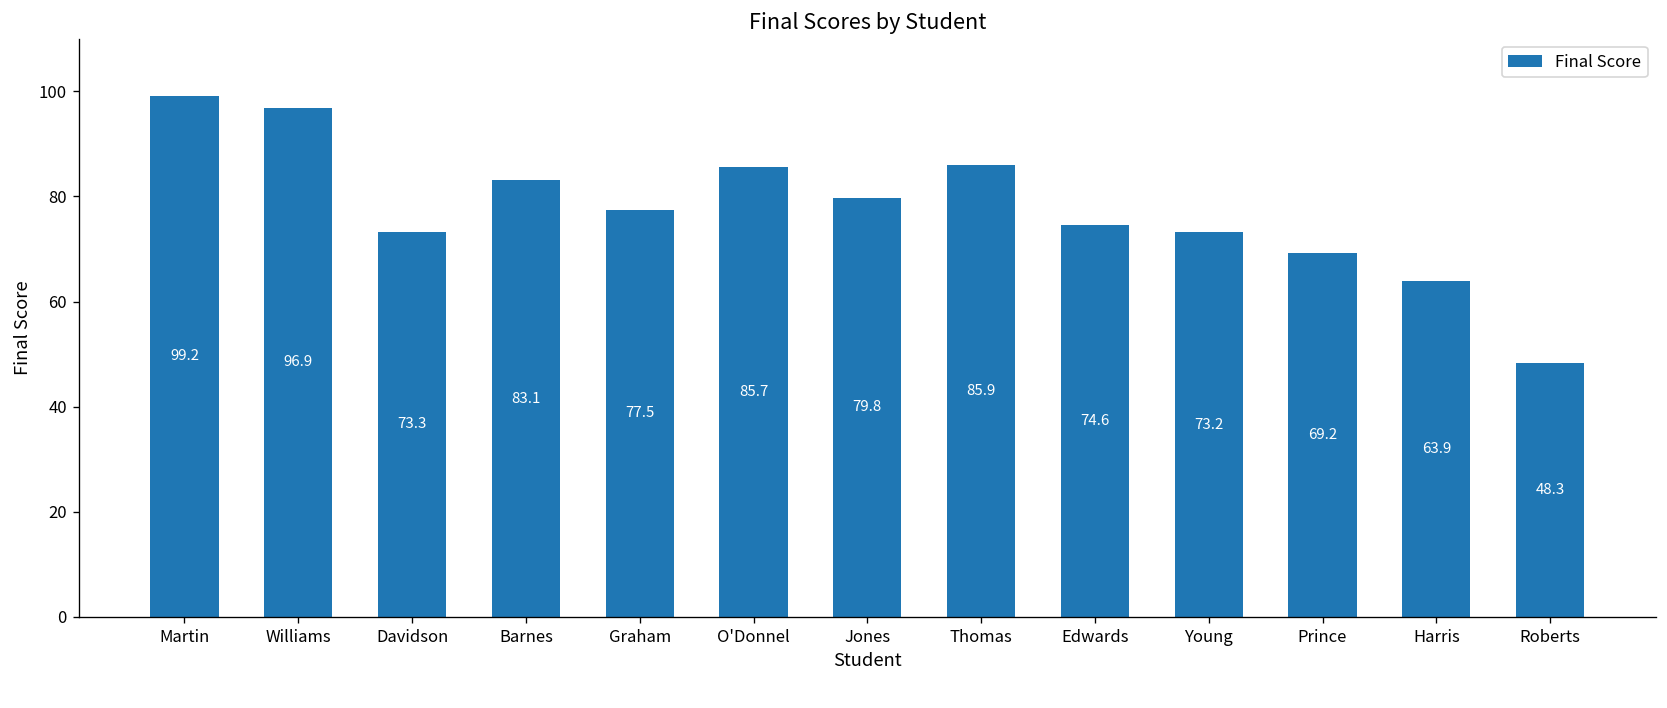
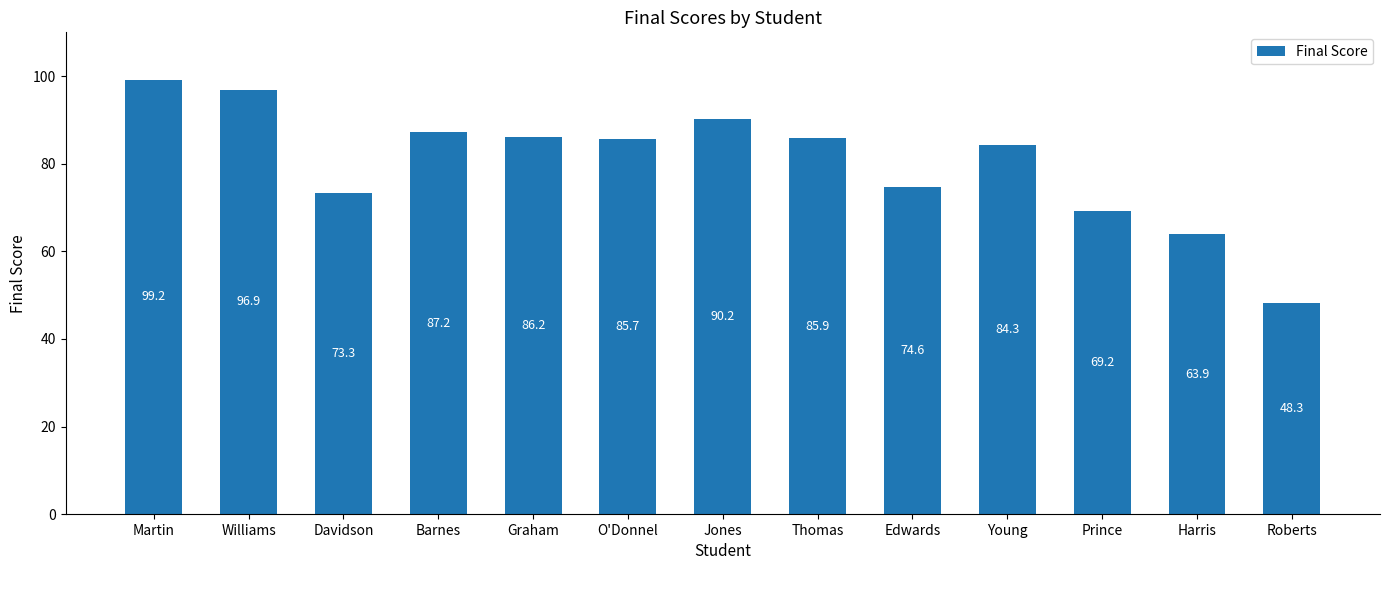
  {
    "Martin": 99.2,
    "Williams": 96.9,
    "Davidson": 73.3,
-   "Barnes": 83.1,
-   "Graham": 77.5,
+   "Barnes": 87.2,
+   "Graham": 86.2,
    "O'Donnel": 85.7,
-   "Jones": 79.8,
+   "Jones": 90.2,
    "Thomas": 85.9,
    "Edwards": 74.6,
-   "Young": 73.2,
+   "Young": 84.3,
    "Prince": 69.2,
    "Harris": 63.9,
    "Roberts": 48.3
  }
